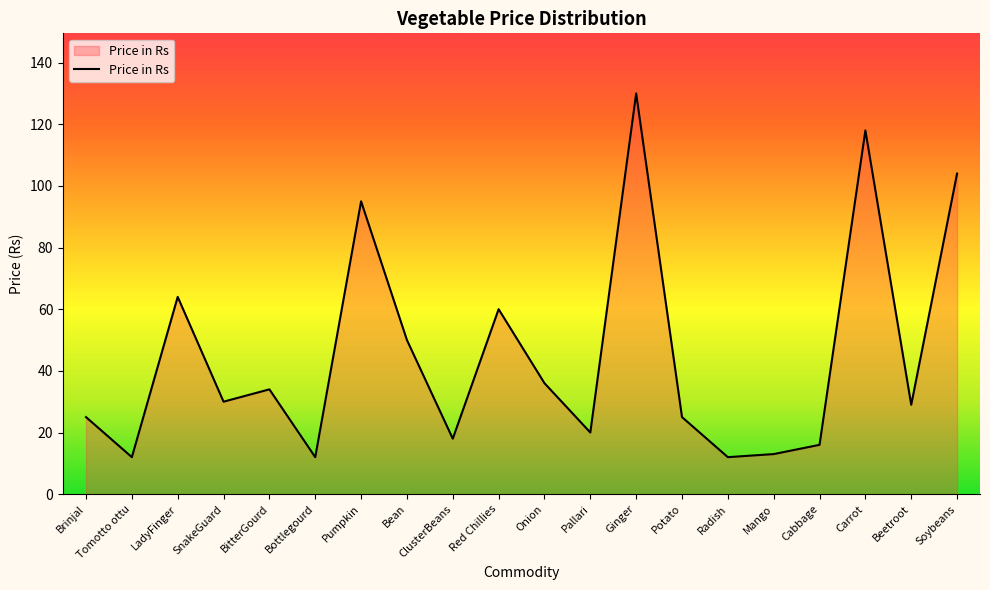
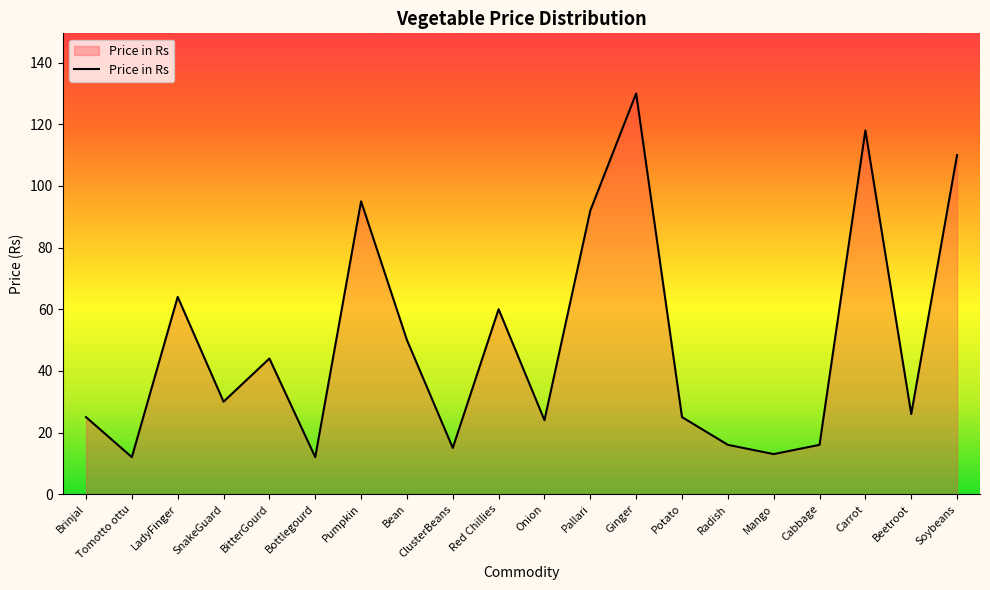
  {
    "Brinjal": 25,
    "Tomotto ottu": 12,
    "LadyFinger": 64,
    "SnakeGuard": 30,
-   "BitterGourd": 34,
+   "BitterGourd": 44,
    "Bottlegourd": 12,
    "Pumpkin": 95,
    "Bean": 50,
-   "ClusterBeans": 18,
+   "ClusterBeans": 15,
    "Red Chillies": 60,
-   "Onion": 36,
-   "Pallari": 20,
+   "Onion": 24,
+   "Pallari": 92,
    "Ginger": 130,
    "Potato": 25,
-   "Radish": 12,
+   "Radish": 16,
    "Mango": 13,
    "Cabbage": 16,
    "Carrot": 118,
-   "Beetroot": 29,
-   "Soybeans": 104
+   "Beetroot": 26,
+   "Soybeans": 110
  }
